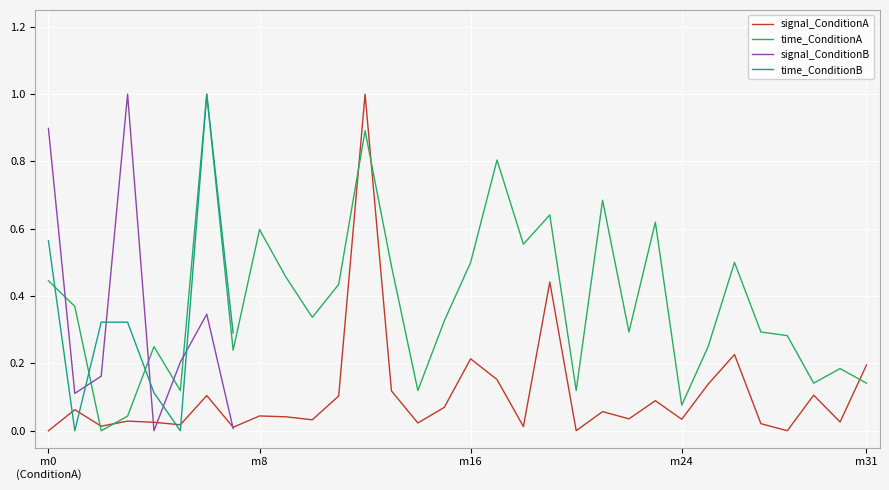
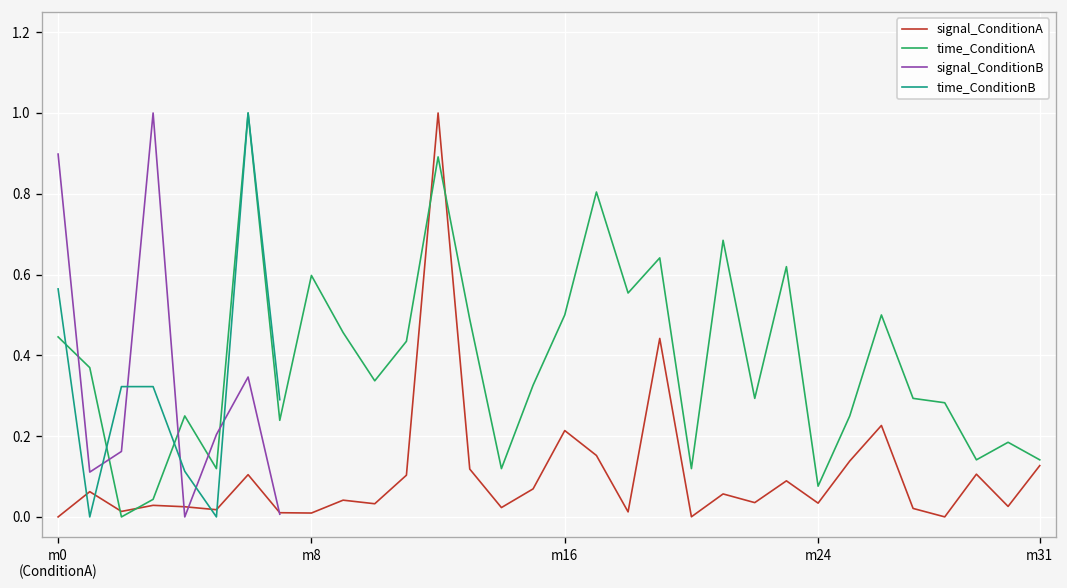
  {
    "signal_ConditionA": {
      "m0 (ConditionA)": 0.00,
-     "m8": 0.04,
+     "m8": 0.01,
      "m16": 0.21,
      "m24": 0.03,
-     "m31": 0.20
+     "m31": 0.13
    },
    "signal_ConditionB": {
      "m0 (ConditionA)": 0.90
    }
  }
